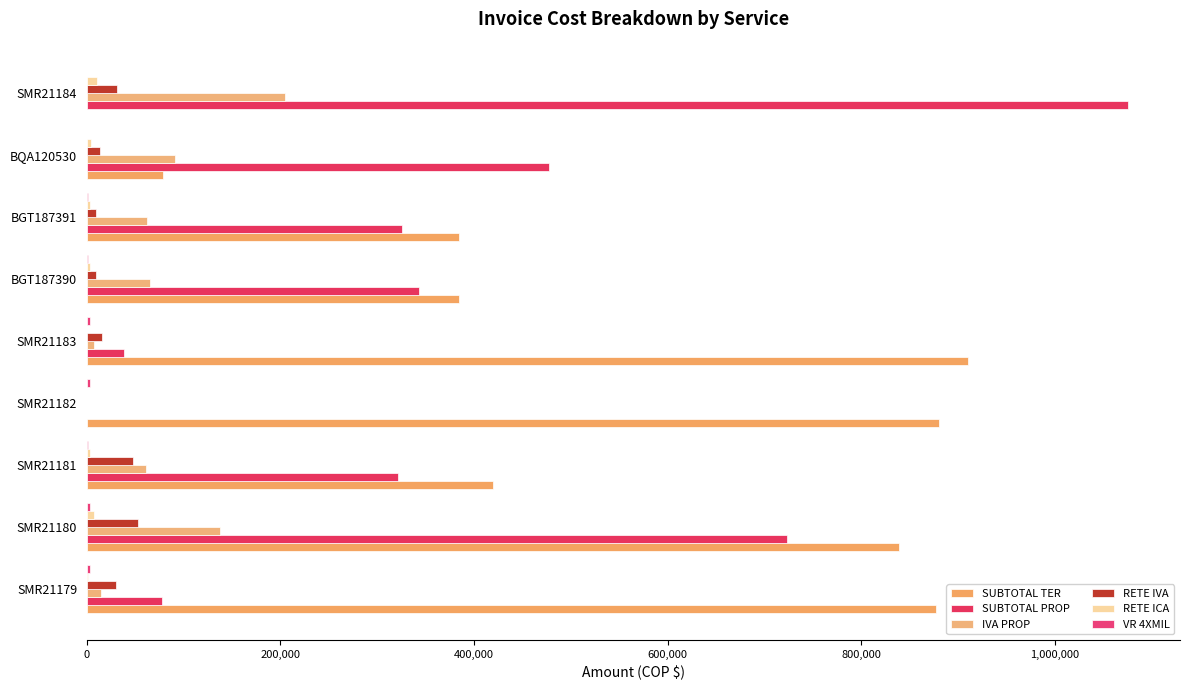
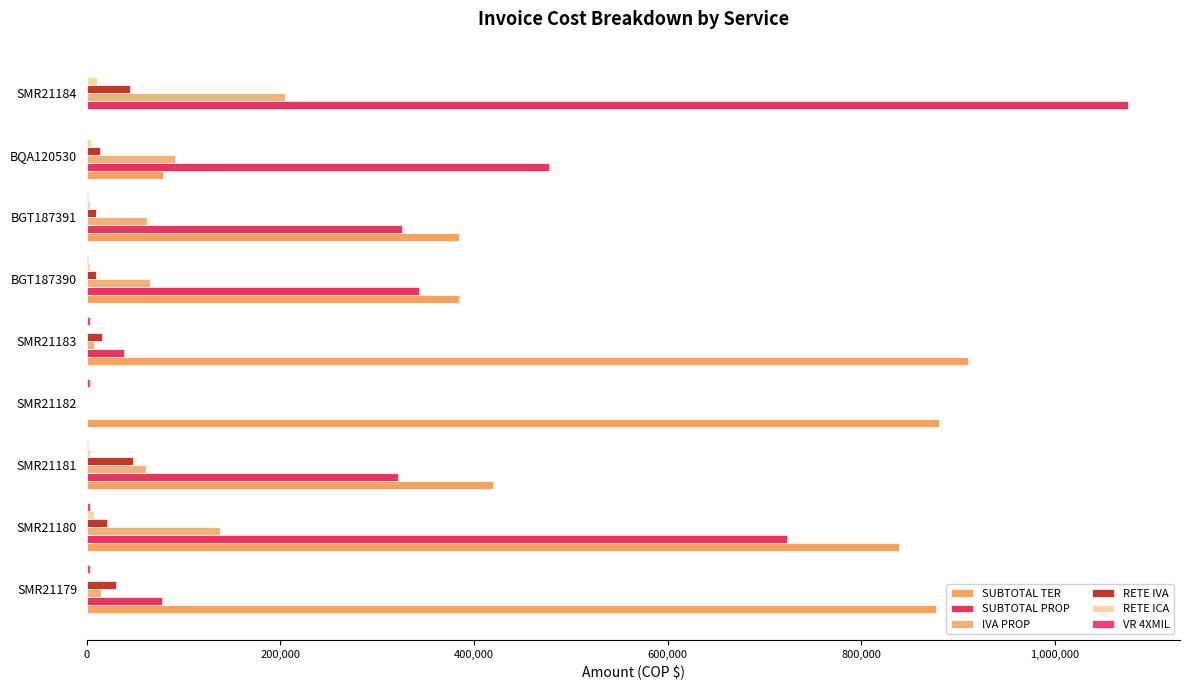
  {
    "RETE IVA": {
-     "SMR21184": "30,000",
+     "SMR21184": "40,000",
      "BQA120530": "10,000",
      "BGT187391": "10,000",
      "BGT187390": "10,000",
      "SMR21183": "20,000",
      "SMR21182": "0",
      "SMR21181": "50,000",
-     "SMR21180": "50,000",
+     "SMR21180": "20,000",
      "SMR21179": "30,000"
    }
  }
